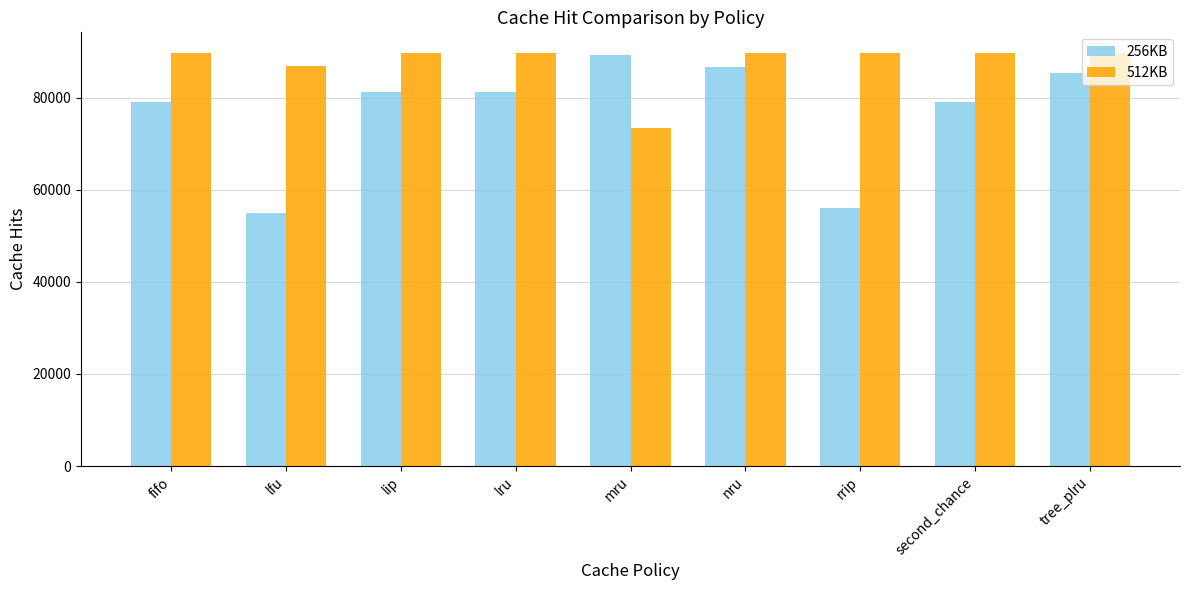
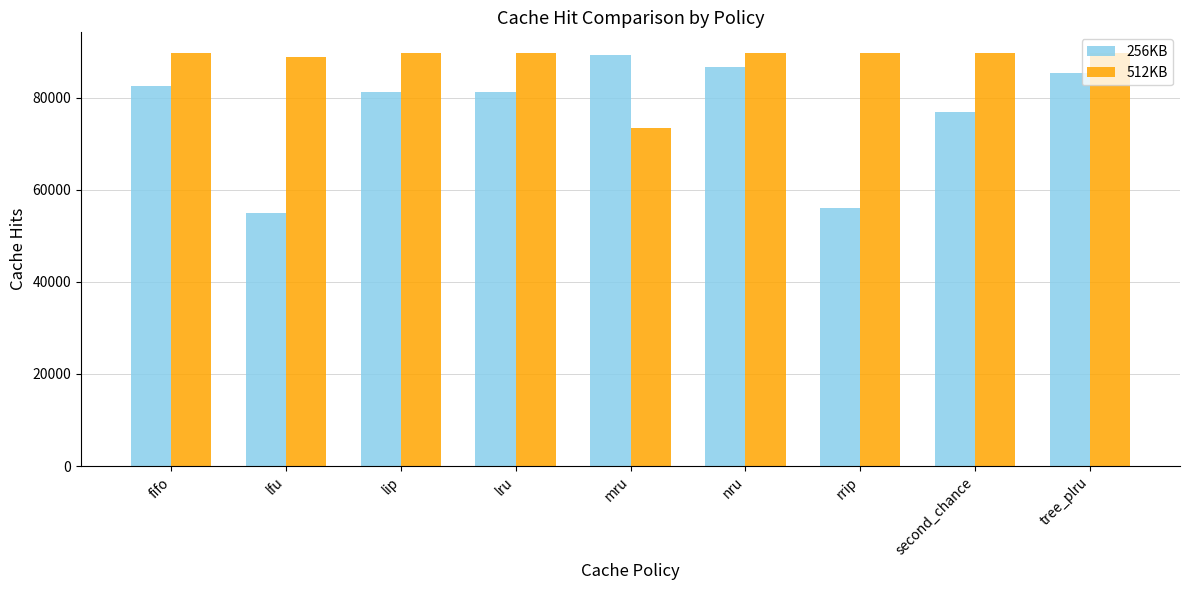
  {
    "256KB": {
-     "fifo": 79000,
+     "fifo": 82000,
      "lfu": 55000,
      "lip": 81000,
      "lru": 81000,
      "mru": 89000,
      "nru": 87000,
      "rrip": 56000,
-     "second_chance": 79000,
+     "second_chance": 77000,
      "tree_plru": 85000
    },
    "512KB": {
      "fifo": 90000,
-     "lfu": 87000,
+     "lfu": 89000,
      "lip": 90000,
      "lru": 90000,
      "mru": 74000,
      "nru": 90000,
      "rrip": 90000,
      "second_chance": 90000
    }
  }
